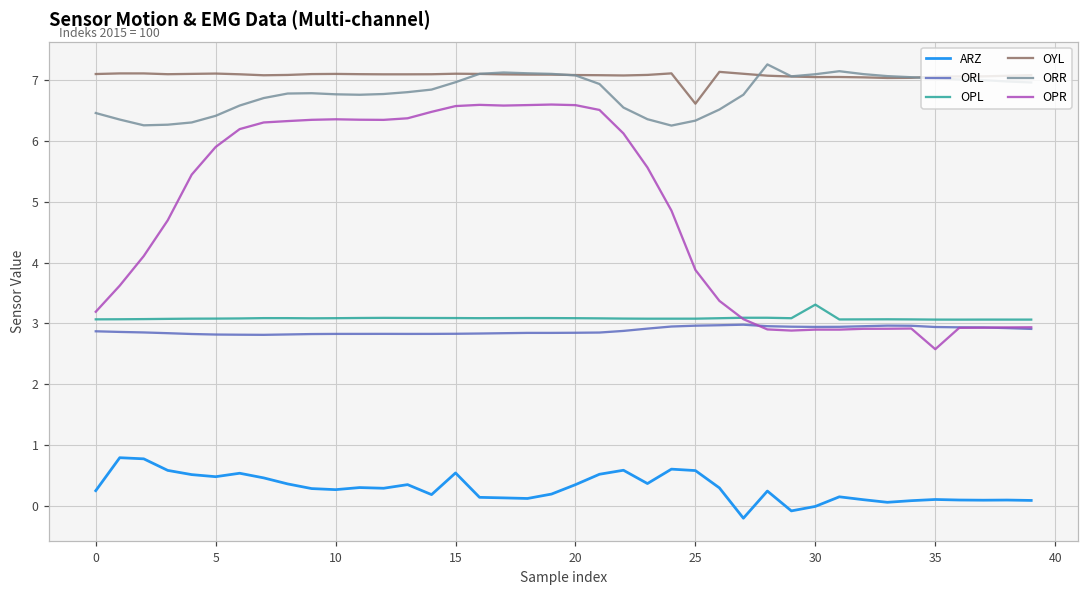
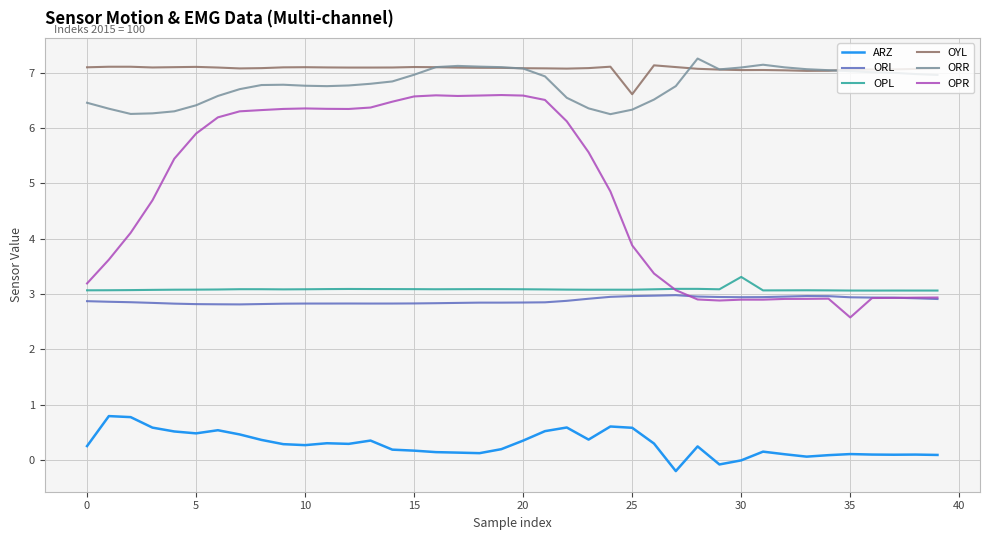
  {
    "ARZ": {
      "0": 0.3,
      "5": 0.5,
      "10": 0.3,
-     "15": 0.5,
+     "15": 0.2,
      "20": 0.4,
      "25": 0.6,
      "30": 0.0,
      "35": 0.1
    },
    "OPL": {
      "0": 3.1,
      "5": 3.1,
      "10": 3.1,
      "15": 3.1,
      "20": 3.1,
      "25": 3.1,
      "30": 3.3,
      "35": 3.1
    },
    "OYL": {
      "0": 7.1,
      "5": 7.1,
      "10": 7.1,
      "15": 7.1,
      "25": 6.6,
      "30": 7.0
    },
    "OPR": {
      "0": 3.2,
      "5": 5.9,
      "10": 6.4,
      "15": 6.6,
      "20": 6.6,
      "25": 3.9,
      "35": 2.6
    }
  }
